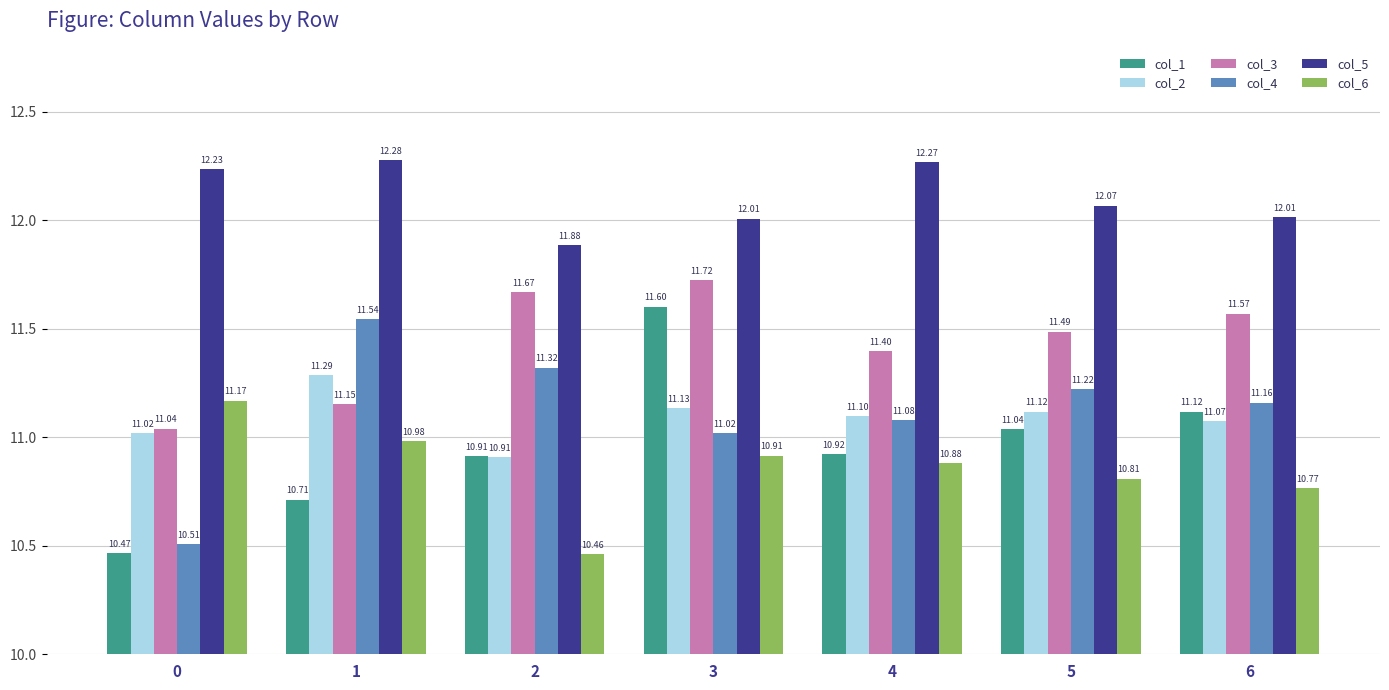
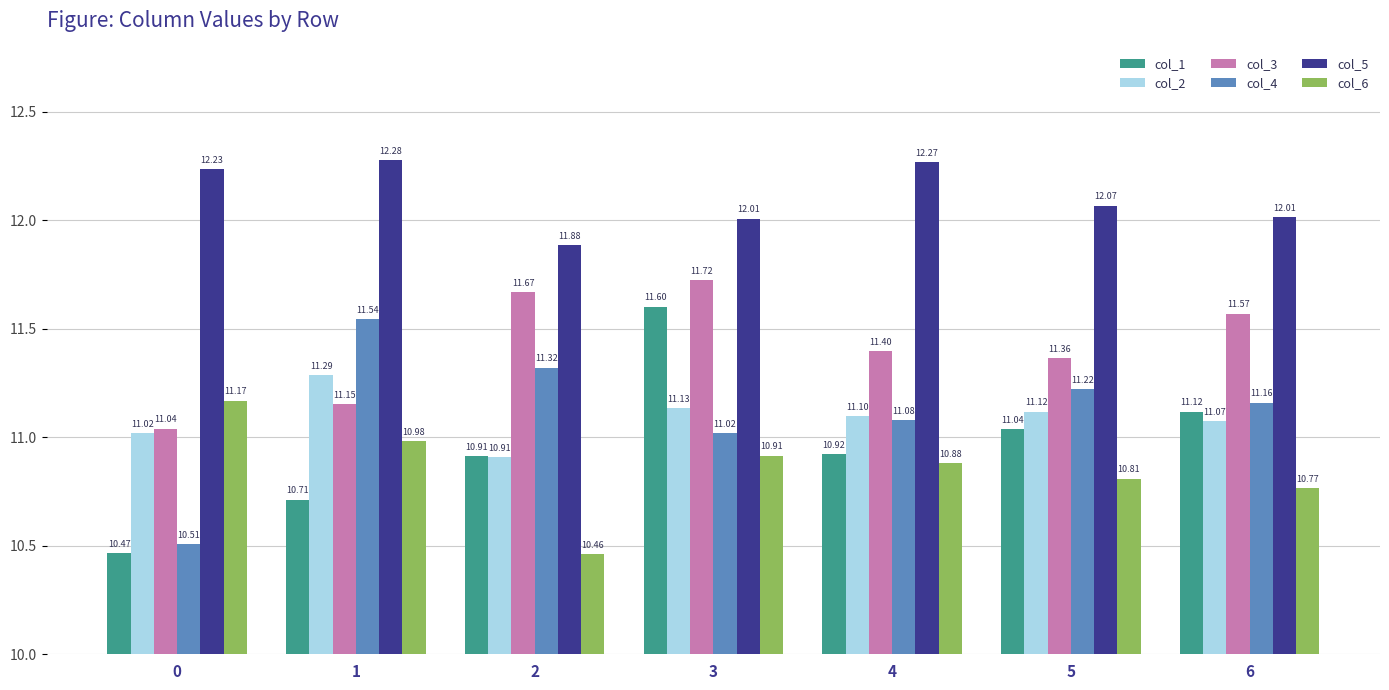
  {
    "col_1": {
      "0": 10.47,
      "1": 10.71,
      "2": 10.91,
      "3": 11.60,
      "4": 10.92,
      "5": 11.04,
      "6": 11.12
    },
    "col_2": {
      "0": 11.02,
      "1": 11.29,
      "2": 10.91,
      "3": 11.13,
      "4": 11.10,
      "5": 11.12,
      "6": 11.07
    },
    "col_3": {
      "0": 11.04,
      "1": 11.15,
      "2": 11.67,
      "3": 11.72,
      "4": 11.40,
-     "5": 11.49,
+     "5": 11.36,
      "6": 11.57
    },
    "col_4": {
      "0": 10.51,
      "1": 11.54,
      "2": 11.32,
      "3": 11.02,
      "4": 11.08,
      "5": 11.22,
      "6": 11.16
    },
    "col_5": {
      "0": 12.23,
      "1": 12.28,
      "2": 11.88,
      "3": 12.01,
      "4": 12.27,
      "5": 12.07,
      "6": 12.01
    },
    "col_6": {
      "0": 11.17,
      "1": 10.98,
      "2": 10.46,
      "3": 10.91,
      "4": 10.88,
      "5": 10.81,
      "6": 10.77
    }
  }
